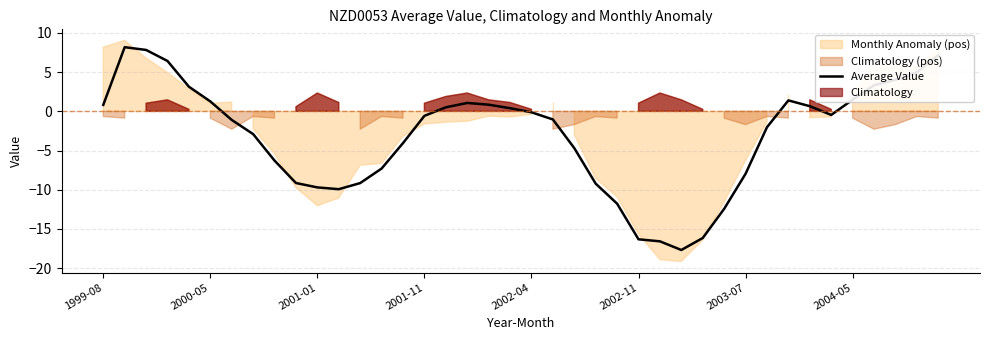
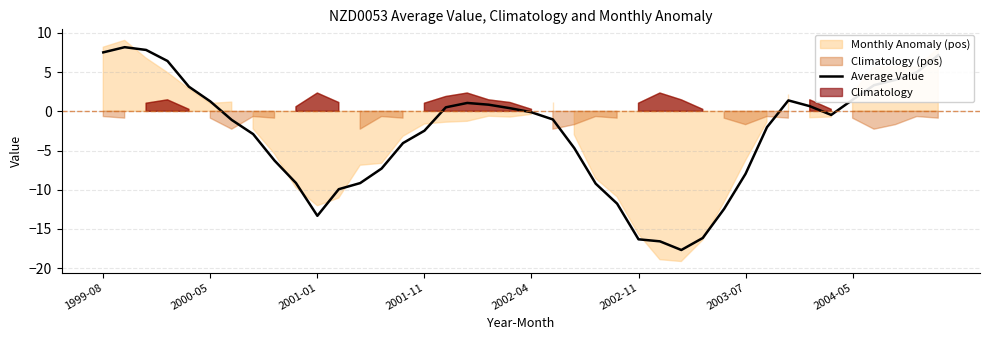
  {
-   "1999-08": 1,
+   "1999-08": 8,
    "2000-05": 1,
-   "2001-01": -10,
-   "2001-11": -1,
+   "2001-01": -13,
+   "2001-11": -2,
    "2002-04": 0,
    "2002-11": -16,
    "2003-07": -8
  }
